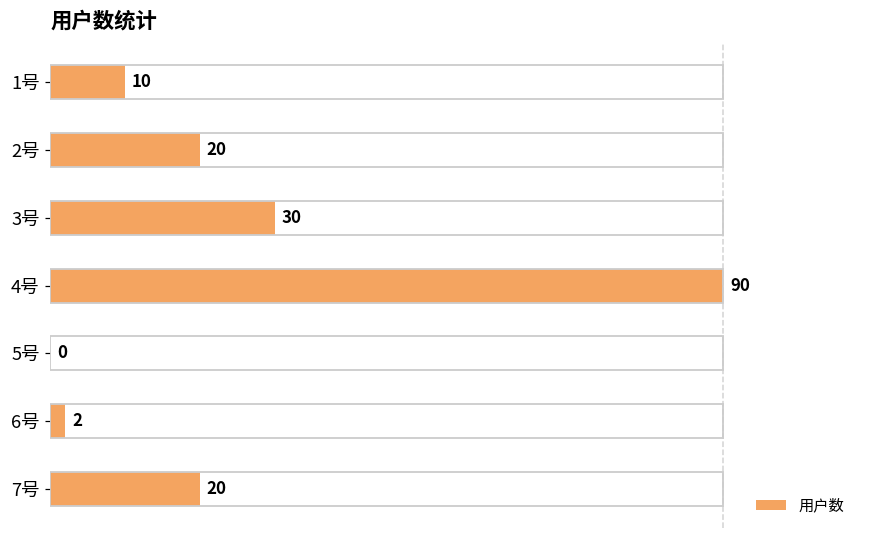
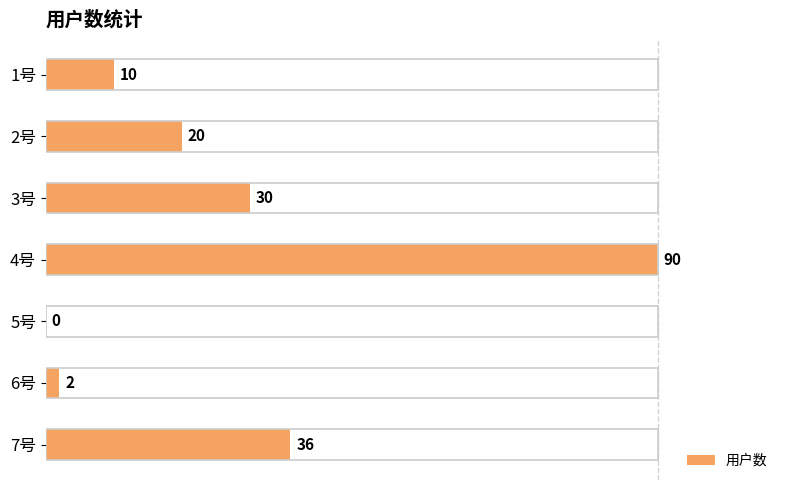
  {
    "1号": 10,
    "2号": 20,
    "3号": 30,
    "4号": 90,
    "5号": 0,
    "6号": 2,
-   "7号": 20
+   "7号": 36
  }
